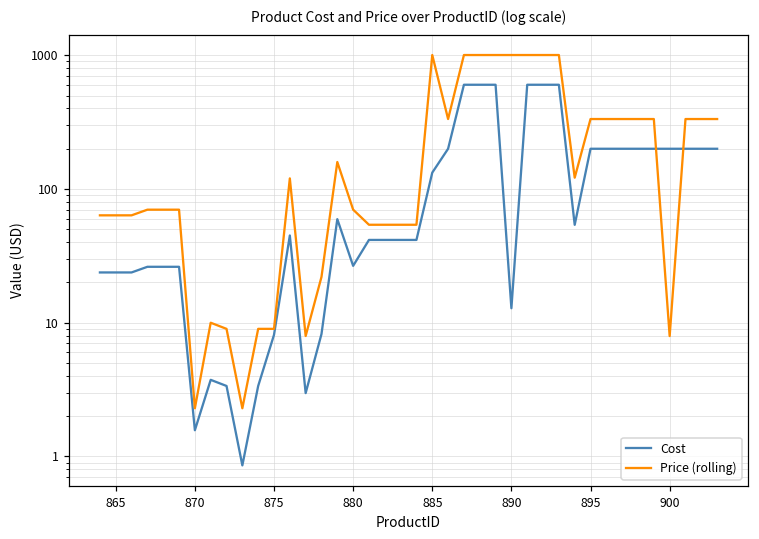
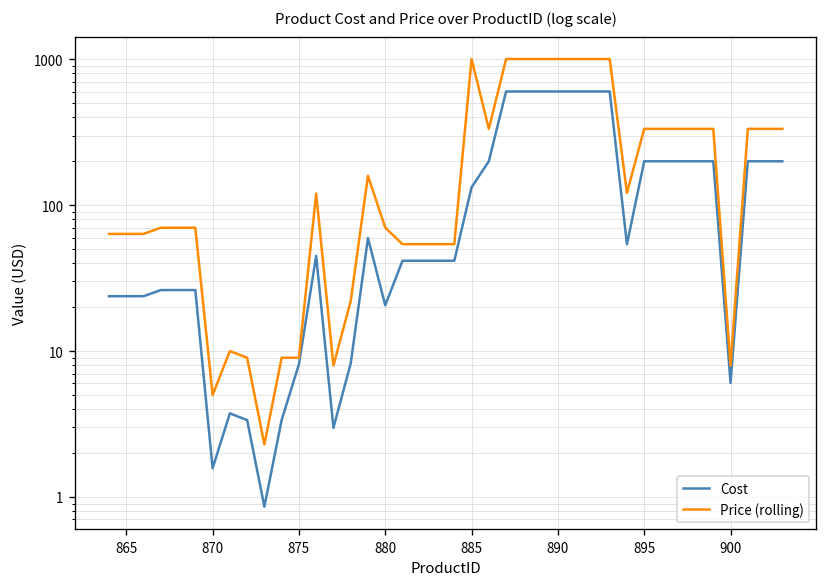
  {
    "Cost": {
      "865": 24,
      "870": 1.6,
      "875": 8,
-     "880": 27,
+     "880": 21,
      "885": 130,
-     "890": 13,
+     "890": 600,
      "895": 200,
-     "900": 200
+     "900": 6
    },
    "Price (rolling)": {
      "865": 60,
-     "870": 2.3,
+     "870": 5.0,
      "875": 9,
      "880": 70,
      "885": 1000,
      "890": 1000,
      "895": 330,
      "900": 8
    }
  }
